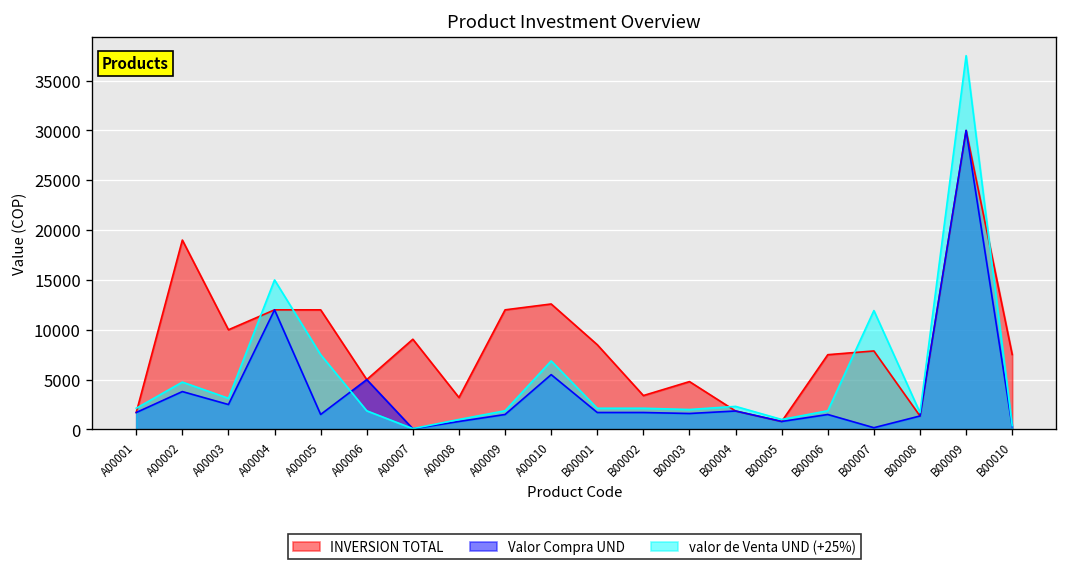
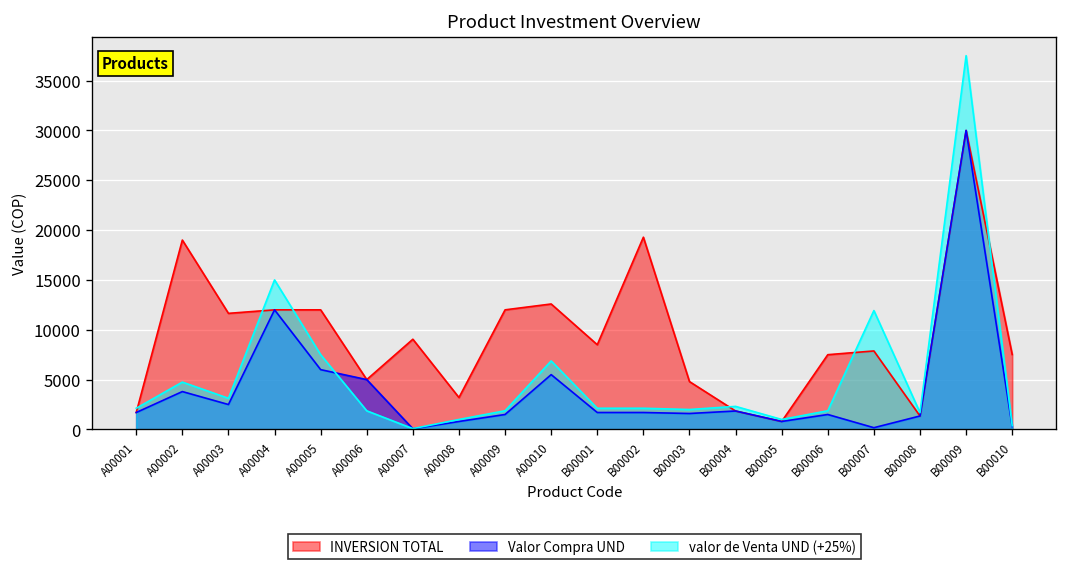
  {
    "INVERSION TOTAL": {
      "A00002": 19000,
-     "A00003": 10000,
+     "A00003": 12000,
      "A00005": 12000,
      "A00007": 9000,
      "A00008": 3000,
      "A00009": 12000,
      "A00010": 13000,
      "B00001": 9000,
-     "B00002": 3000,
+     "B00002": 19000,
      "B00003": 5000,
      "B00006": 8000,
      "B00007": 8000,
      "B00010": 8000
    },
    "Valor Compra UND": {
      "A00002": 4000,
      "A00003": 3000,
-     "A00005": 2000,
+     "A00005": 6000,
      "A00009": 2000,
      "A00010": 6000,
      "B00001": 2000,
      "B00002": 2000,
      "B00003": 2000,
      "B00006": 2000,
      "B00007": 0
    },
    "valor de Venta UND (+25%)": {
      "A00001": 2000,
      "A00002": 5000,
      "A00003": 3000,
      "A00004": 15000,
      "A00005": 8000,
      "A00006": 2000,
      "A00009": 2000,
      "A00010": 7000,
      "B00001": 2000,
      "B00002": 2000,
      "B00003": 2000,
      "B00004": 2000,
      "B00006": 2000,
      "B00007": 12000,
      "B00008": 2000,
      "B00009": 38000
    }
  }
